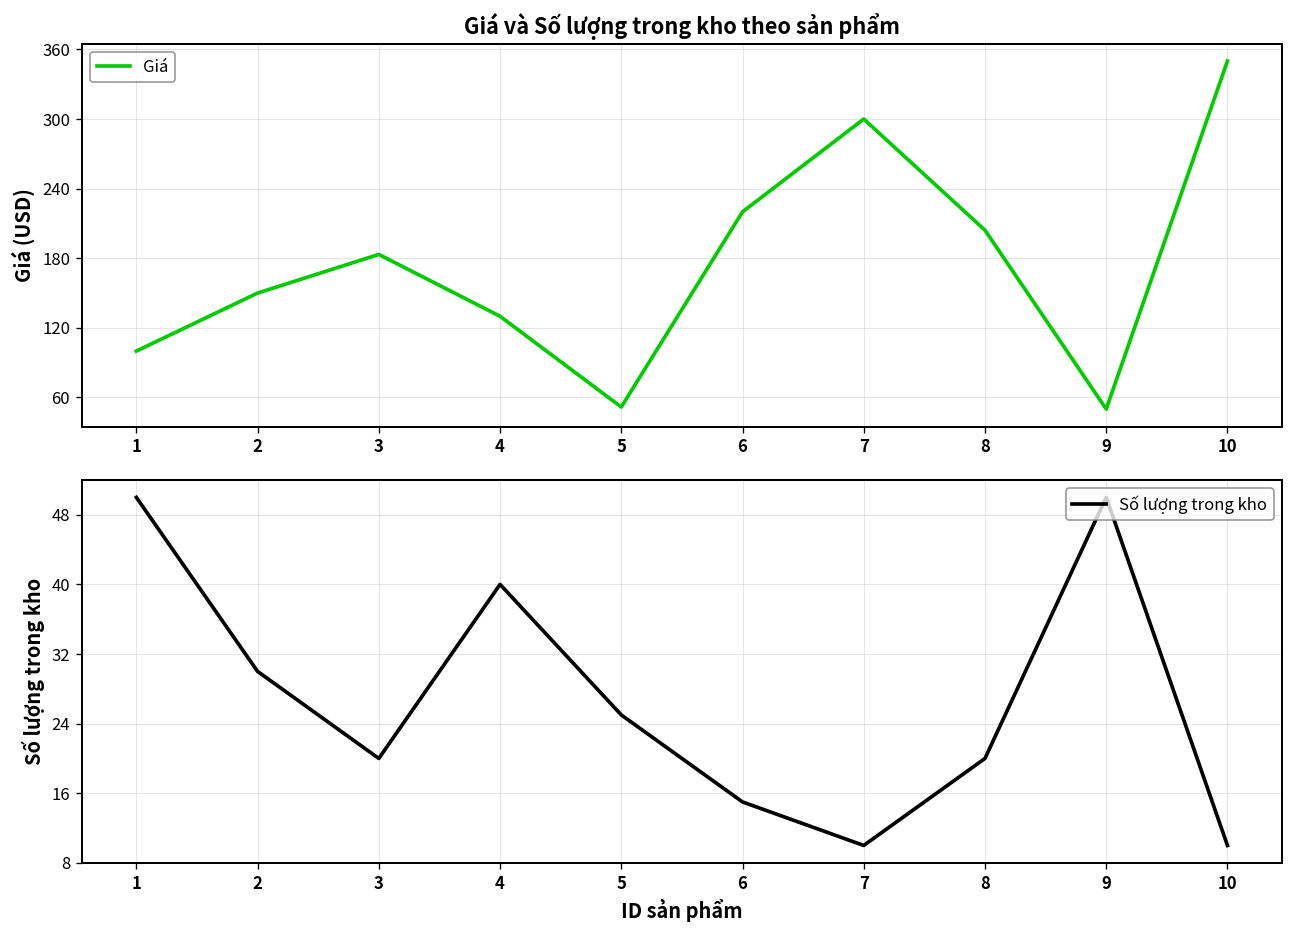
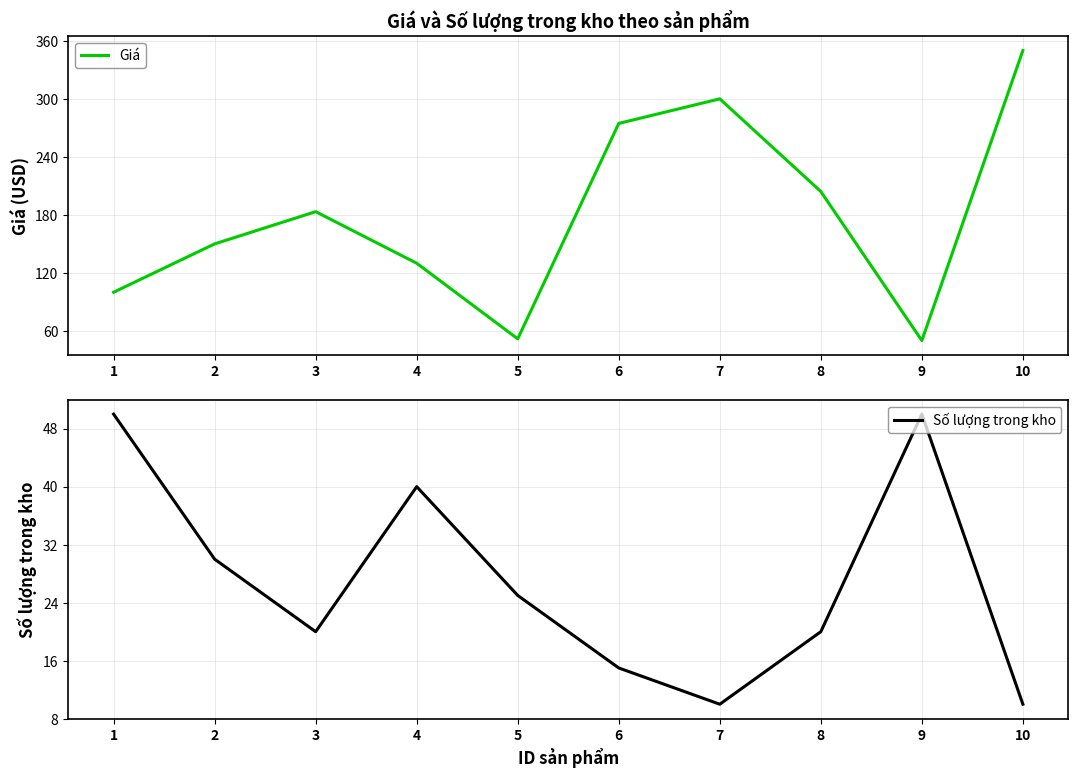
  {
    "Giá và Số lượng trong kho theo sản phẩm": {
      "1": 100,
      "2": 150,
      "3": 180,
      "4": 130,
      "5": 50,
-     "6": 220,
+     "6": 270,
      "7": 300,
      "8": 200,
      "9": 50,
      "10": 350
    }
  }
